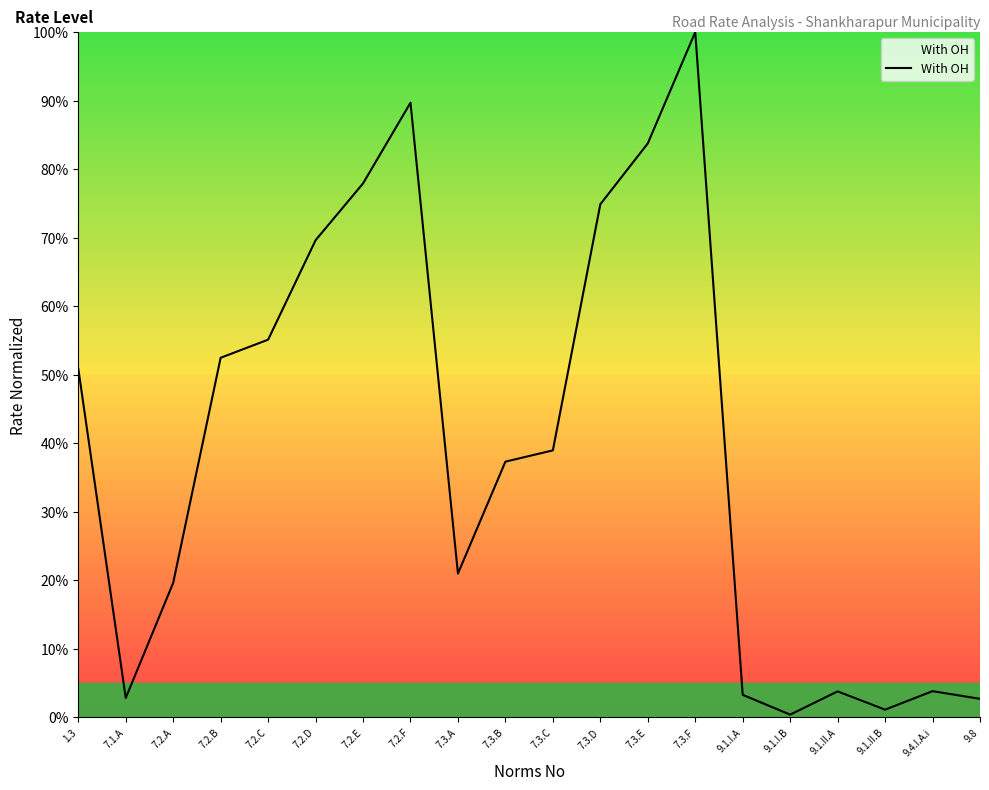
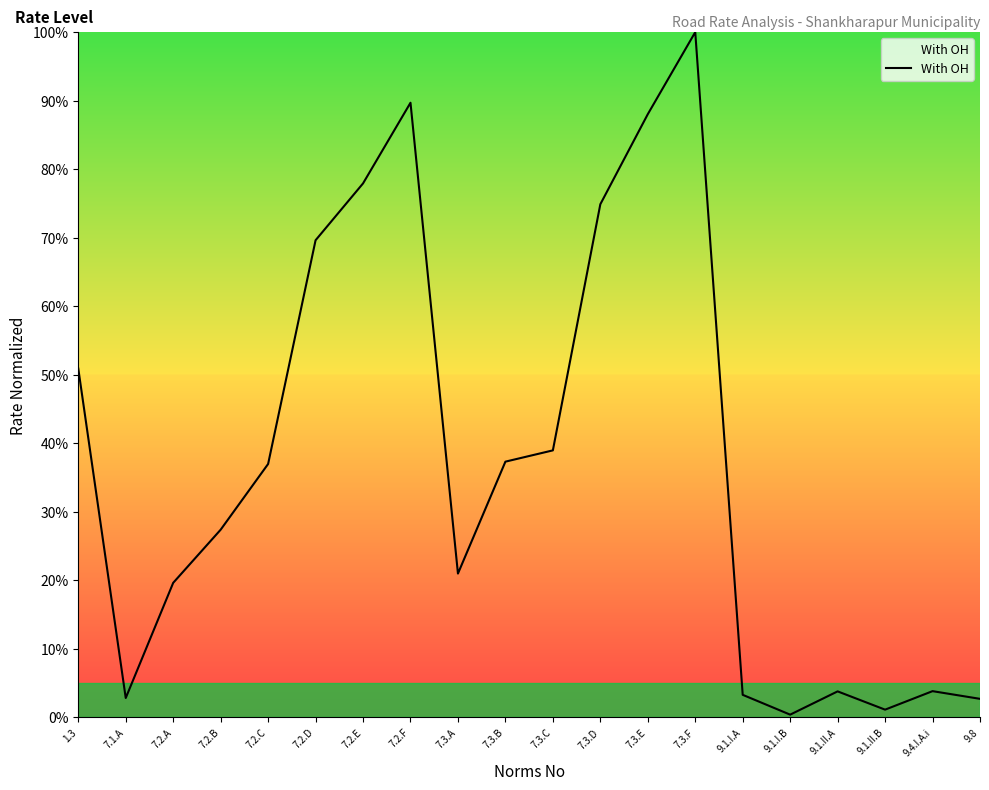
  {
    "1.3": "51%",
    "7.2.A": "20%",
-   "7.2.B": "52%",
-   "7.2.C": "55%",
+   "7.2.B": "27%",
+   "7.2.C": "37%",
    "7.2.D": "70%",
    "7.2.E": "78%",
    "7.2.F": "90%",
    "7.3.A": "21%",
    "7.3.B": "37%",
    "7.3.C": "39%",
    "7.3.D": "75%",
-   "7.3.E": "84%",
+   "7.3.E": "88%",
    "7.3.F": "100%"
  }
